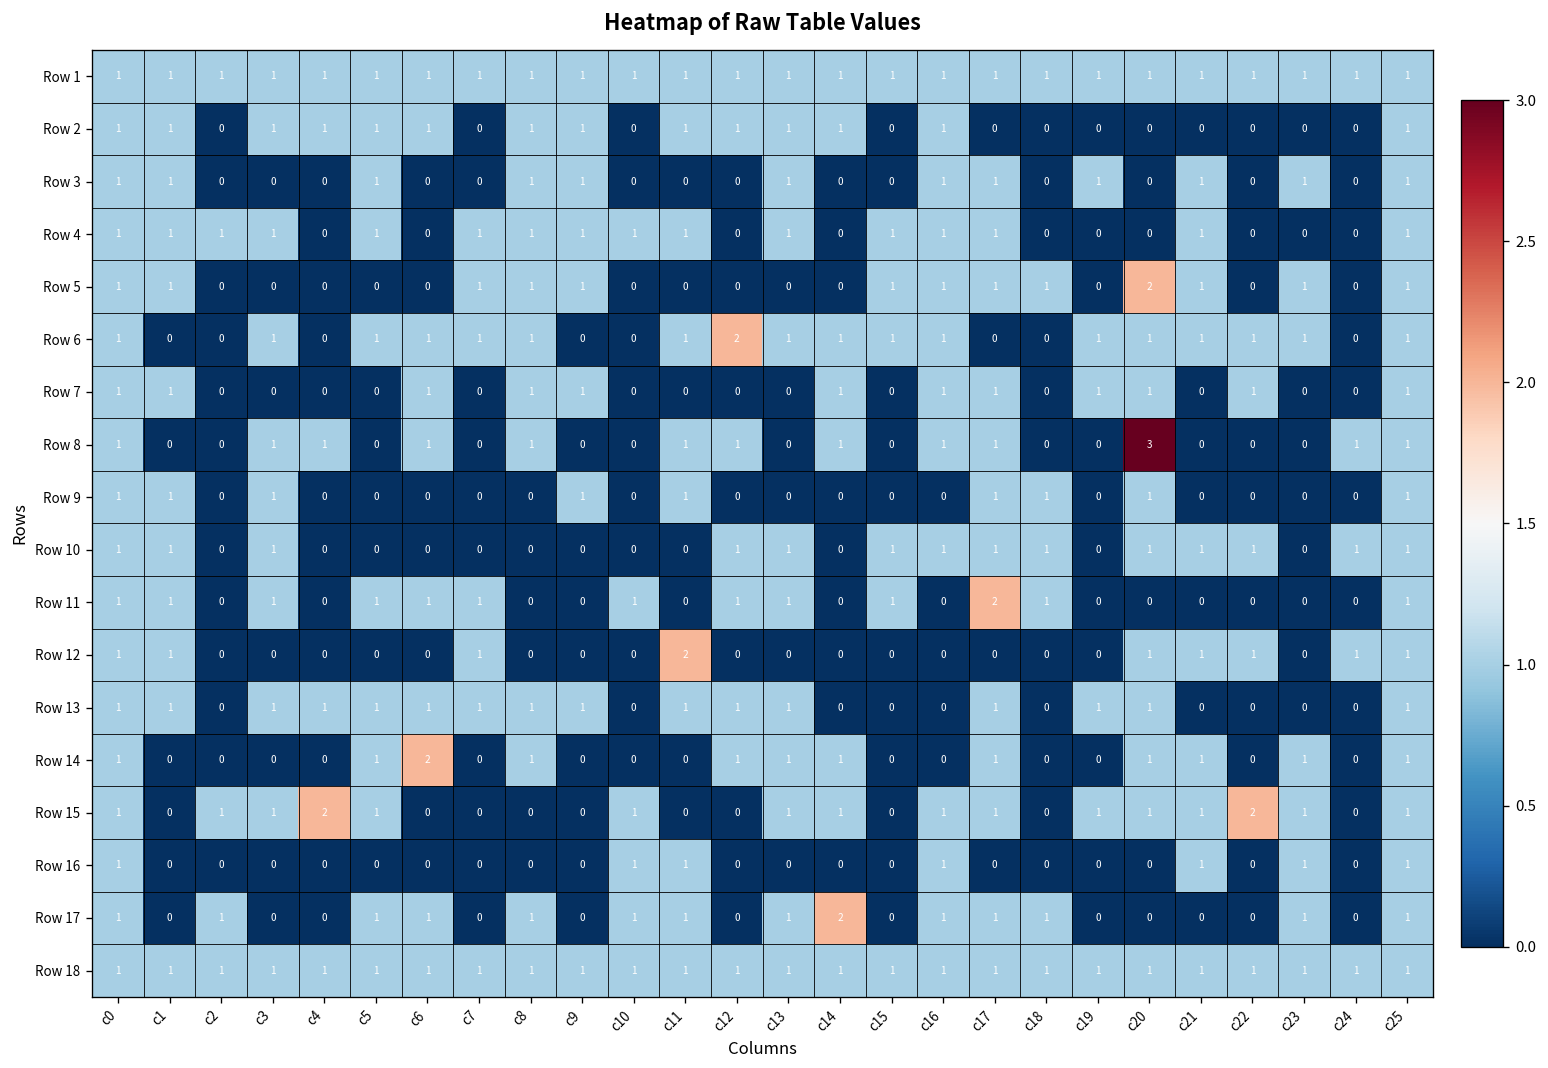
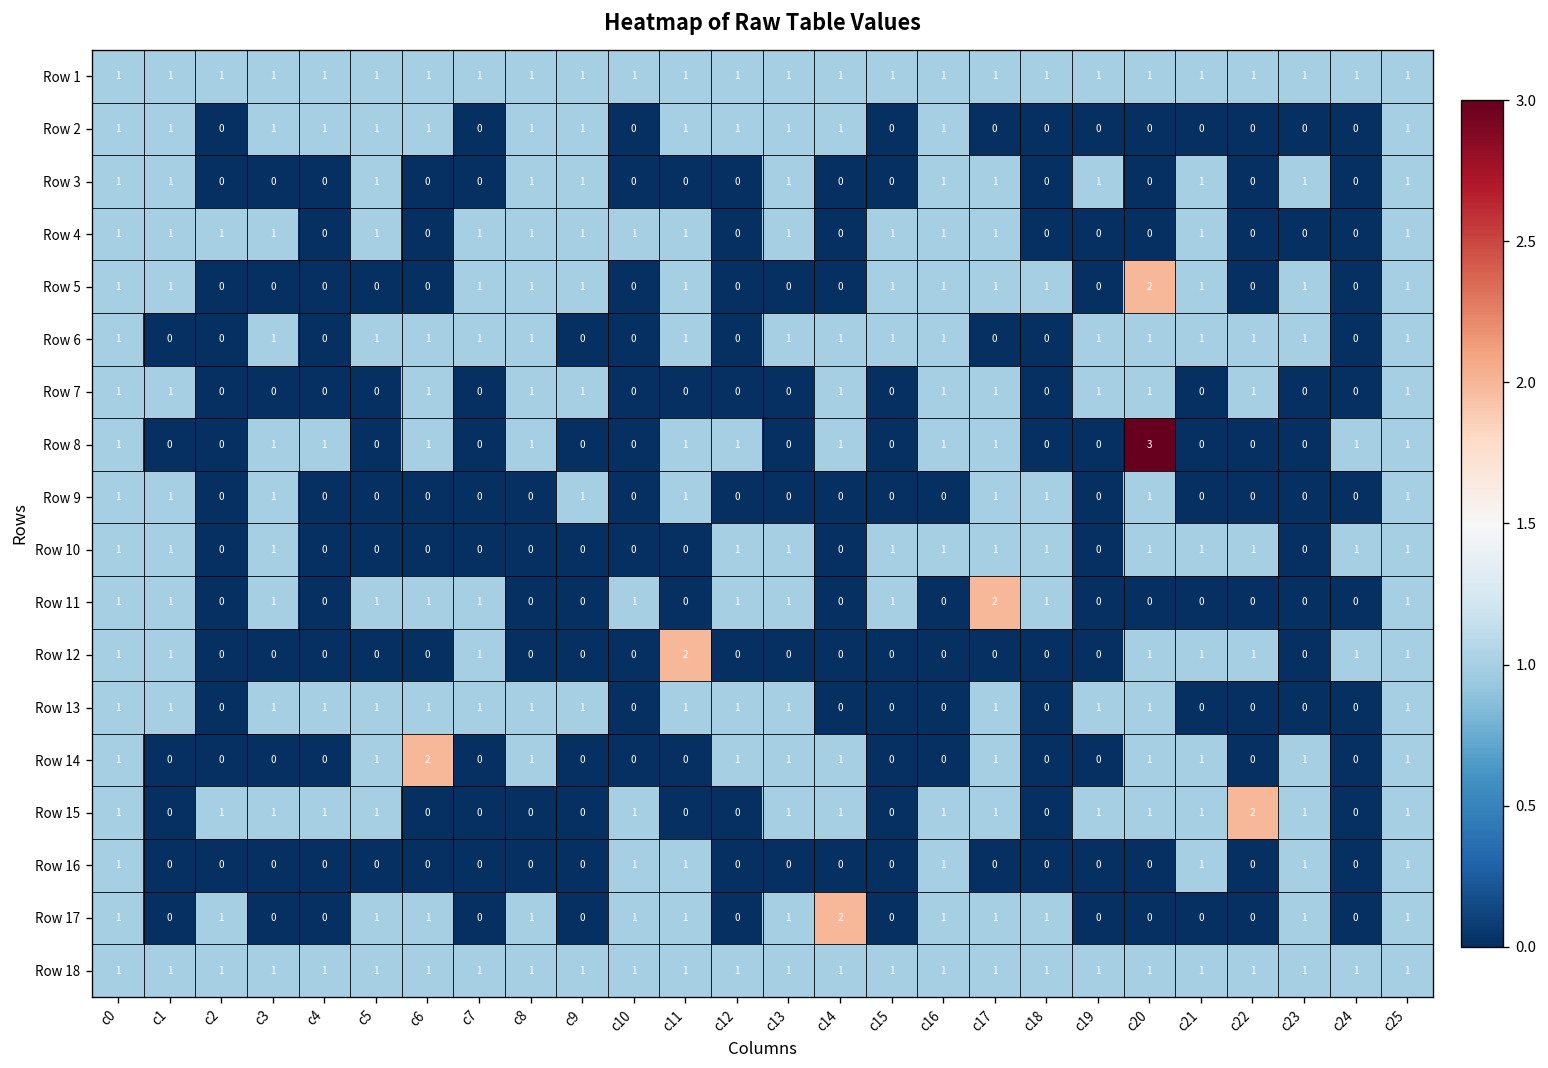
  {
    "Row 5": {
      "c0": 1,
      "c1": 1,
      "c2": 0,
      "c3": 0,
      "c4": 0,
      "c5": 0,
      "c6": 0,
      "c7": 1,
      "c8": 1,
      "c9": 1,
      "c10": 0,
-     "c11": 0,
+     "c11": 1,
      "c12": 0,
      "c13": 0,
      "c14": 0,
      "c15": 1,
      "c16": 1,
      "c17": 1,
      "c18": 1,
      "c19": 0,
      "c20": 2,
      "c21": 1,
      "c22": 0,
      "c23": 1,
      "c24": 0,
      "c25": 1
    },
    "Row 6": {
      "c0": 1,
      "c1": 0,
      "c2": 0,
      "c3": 1,
      "c4": 0,
      "c5": 1,
      "c6": 1,
      "c7": 1,
      "c8": 1,
      "c9": 0,
      "c10": 0,
      "c11": 1,
-     "c12": 2,
+     "c12": 0,
      "c13": 1,
      "c14": 1,
      "c15": 1,
      "c16": 1,
      "c17": 0,
      "c18": 0,
      "c19": 1,
      "c20": 1,
      "c21": 1,
      "c22": 1,
      "c23": 1,
      "c24": 0,
      "c25": 1
    },
    "Row 15": {
      "c0": 1,
      "c1": 0,
      "c2": 1,
      "c3": 1,
-     "c4": 2,
+     "c4": 1,
      "c5": 1,
      "c6": 0,
      "c7": 0,
      "c8": 0,
      "c9": 0,
      "c10": 1,
      "c11": 0,
      "c12": 0,
      "c13": 1,
      "c14": 1,
      "c15": 0,
      "c16": 1,
      "c17": 1,
      "c18": 0,
      "c19": 1,
      "c20": 1,
      "c21": 1,
      "c22": 2,
      "c23": 1,
      "c24": 0,
      "c25": 1
    }
  }
